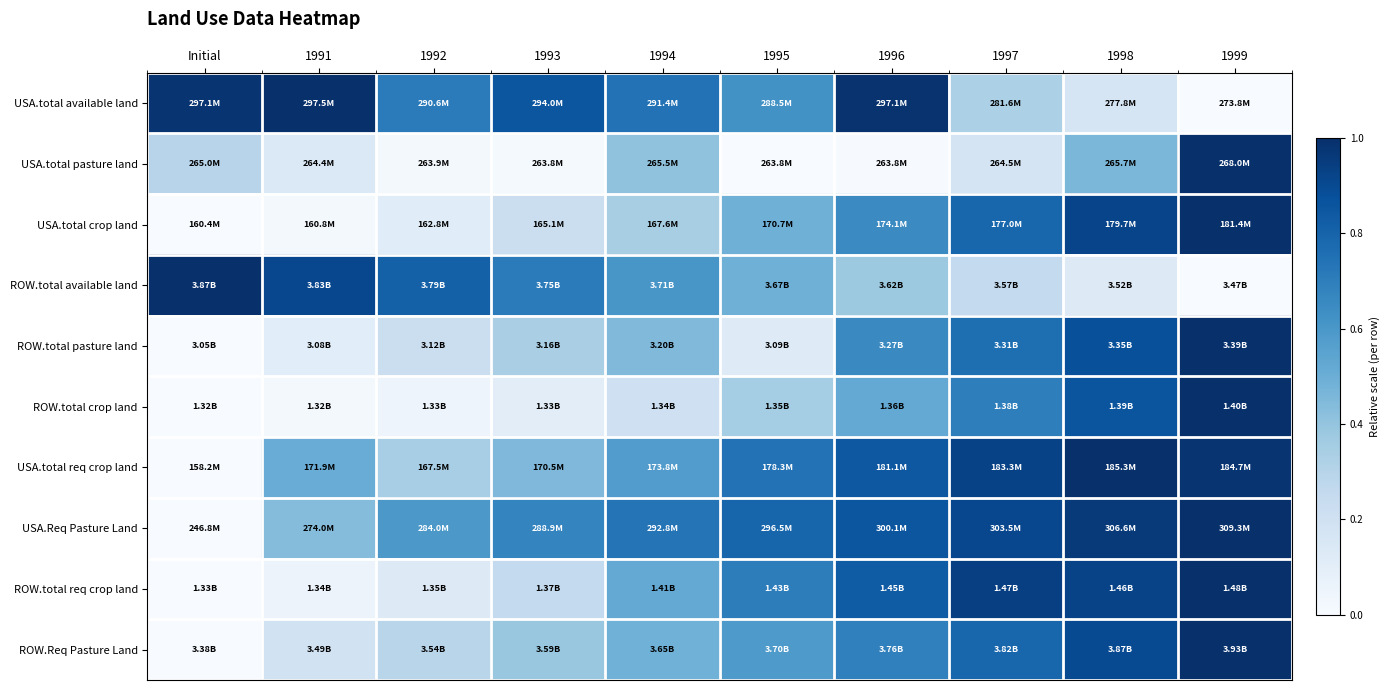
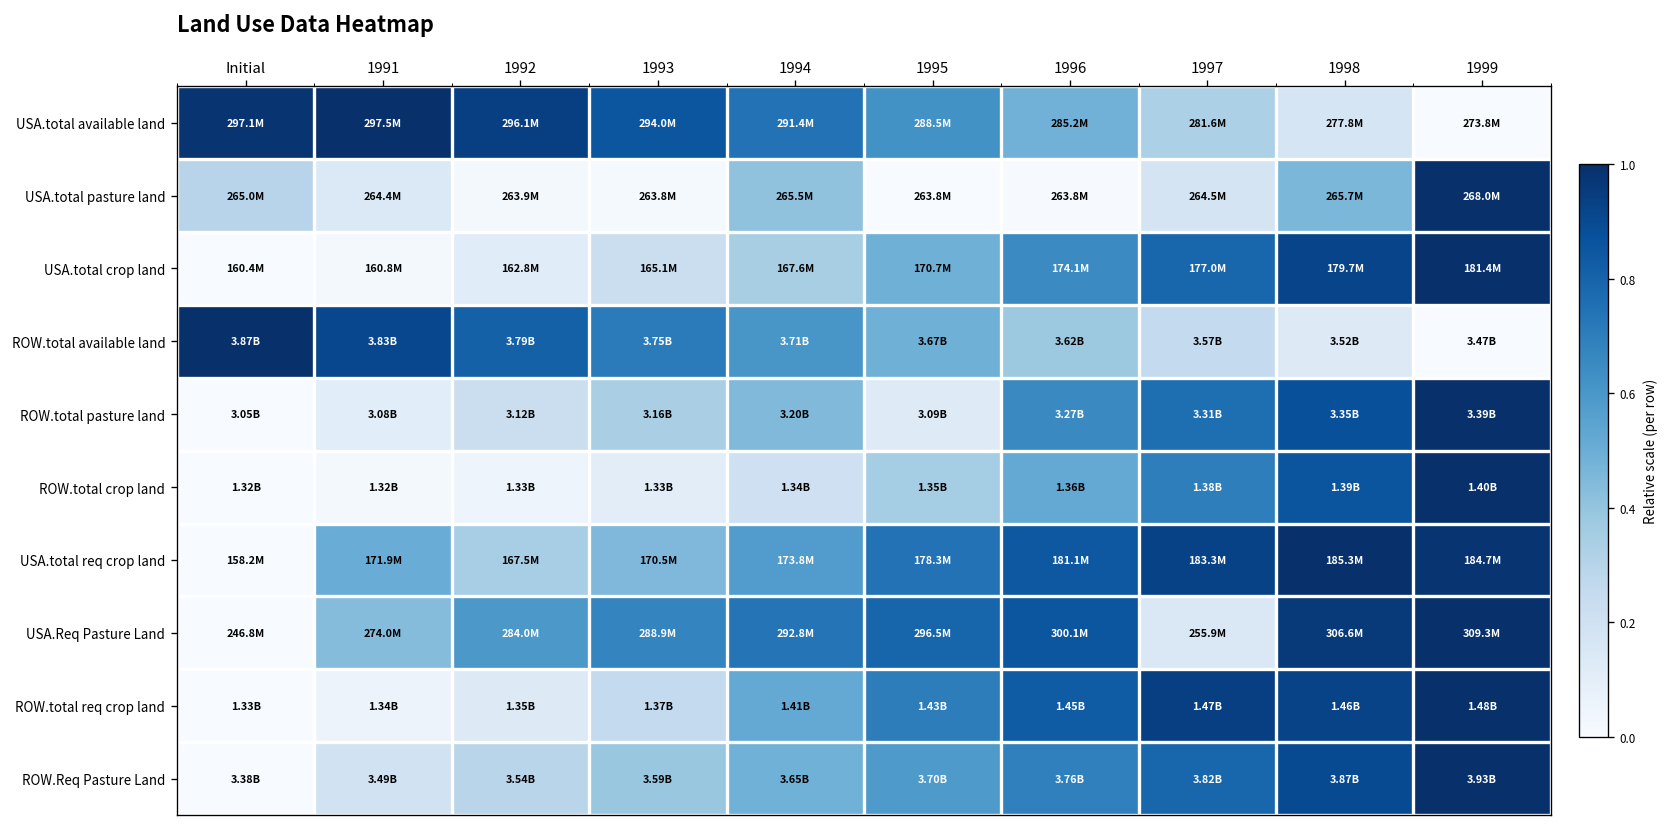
  {
    "USA.total available land": {
      "Initial": "297.1M",
      "1991": "297.5M",
-     "1992": "290.6M",
+     "1992": "296.1M",
      "1993": "294.0M",
      "1994": "291.4M",
      "1995": "288.5M",
-     "1996": "297.1M",
+     "1996": "285.2M",
      "1997": "281.6M",
      "1998": "277.8M",
      "1999": "273.8M"
    },
    "USA.total pasture land": {
      "Initial": "265.0M",
      "1991": "264.4M",
      "1992": "263.9M",
      "1993": "263.8M",
      "1994": "265.5M",
      "1995": "263.8M",
      "1996": "263.8M",
      "1997": "264.5M",
      "1998": "265.7M",
      "1999": "268.0M"
    },
    "USA.total crop land": {
      "Initial": "160.4M",
      "1991": "160.8M",
      "1992": "162.8M",
      "1993": "165.1M",
      "1994": "167.6M",
      "1995": "170.7M",
      "1996": "174.1M",
      "1997": "177.0M",
      "1998": "179.7M",
      "1999": "181.4M"
    },
    "ROW.total available land": {
      "Initial": "3.87B",
      "1991": "3.83B",
      "1992": "3.79B",
      "1993": "3.75B",
      "1994": "3.71B",
      "1995": "3.67B",
      "1996": "3.62B",
      "1997": "3.57B",
      "1998": "3.52B",
      "1999": "3.47B"
    },
    "ROW.total pasture land": {
      "Initial": "3.05B",
      "1991": "3.08B",
      "1992": "3.12B",
      "1993": "3.16B",
      "1994": "3.20B",
      "1995": "3.09B",
      "1996": "3.27B",
      "1997": "3.31B",
      "1998": "3.35B",
      "1999": "3.39B"
    },
    "ROW.total crop land": {
      "Initial": "1.32B",
      "1991": "1.32B",
      "1992": "1.33B",
      "1993": "1.33B",
      "1994": "1.34B",
      "1995": "1.35B",
      "1996": "1.36B",
      "1997": "1.38B",
      "1998": "1.39B",
      "1999": "1.40B"
    },
    "USA.total req crop land": {
      "Initial": "158.2M",
      "1991": "171.9M",
      "1992": "167.5M",
      "1993": "170.5M",
      "1994": "173.8M",
      "1995": "178.3M",
      "1996": "181.1M",
      "1997": "183.3M",
      "1998": "185.3M",
      "1999": "184.7M"
    },
    "USA.Req Pasture Land": {
      "Initial": "246.8M",
      "1991": "274.0M",
      "1992": "284.0M",
      "1993": "288.9M",
      "1994": "292.8M",
      "1995": "296.5M",
      "1996": "300.1M",
-     "1997": "303.5M",
+     "1997": "255.9M",
      "1998": "306.6M",
      "1999": "309.3M"
    },
    "ROW.total req crop land": {
      "Initial": "1.33B",
      "1991": "1.34B",
      "1992": "1.35B",
      "1993": "1.37B",
      "1994": "1.41B",
      "1995": "1.43B",
      "1996": "1.45B",
      "1997": "1.47B",
      "1998": "1.46B",
      "1999": "1.48B"
    },
    "ROW.Req Pasture Land": {
      "Initial": "3.38B",
      "1991": "3.49B",
      "1992": "3.54B",
      "1993": "3.59B",
      "1994": "3.65B",
      "1995": "3.70B",
      "1996": "3.76B",
      "1997": "3.82B",
      "1998": "3.87B",
      "1999": "3.93B"
    }
  }
